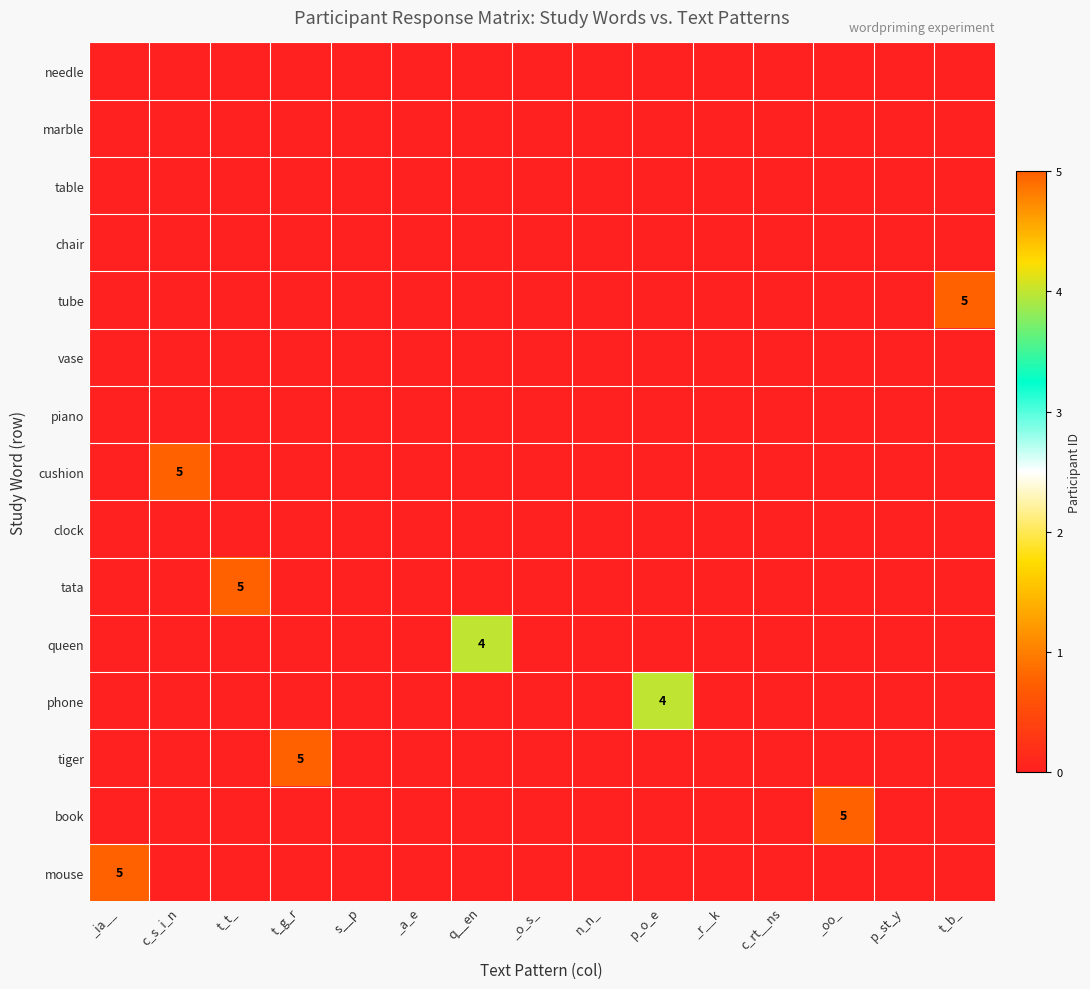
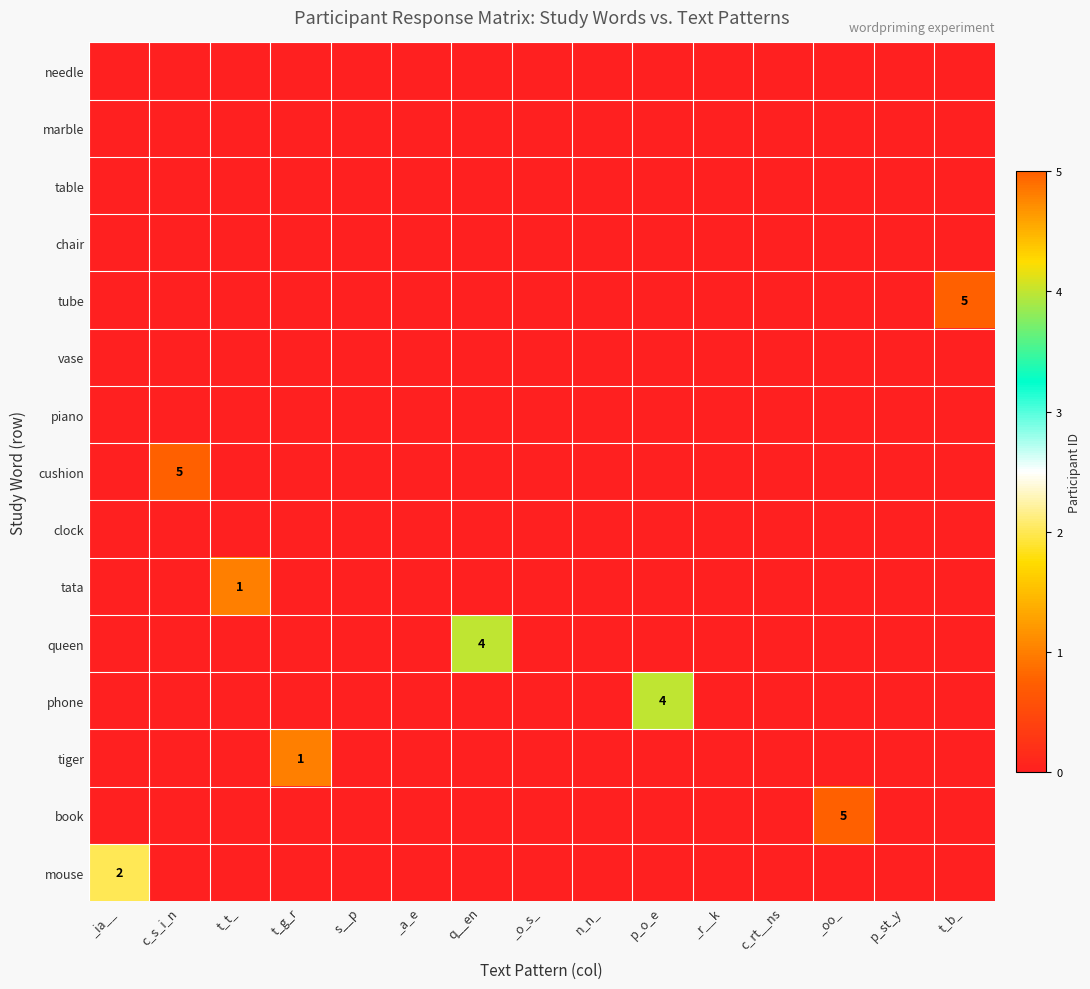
  {
    "tube": {
      "t_b_": 5
    },
    "cushion": {
      "c_s_i_n": 5
    },
    "tata": {
-     "t_t_": 5
+     "t_t_": 1
    },
    "queen": {
      "q__en": 4
    },
    "phone": {
      "p_o_e": 4
    },
    "tiger": {
-     "t_g_r": 5
+     "t_g_r": 1
    },
    "book": {
      "_oo_": 5
    },
    "mouse": {
-     "_ia__": 5
+     "_ia__": 2
    }
  }
